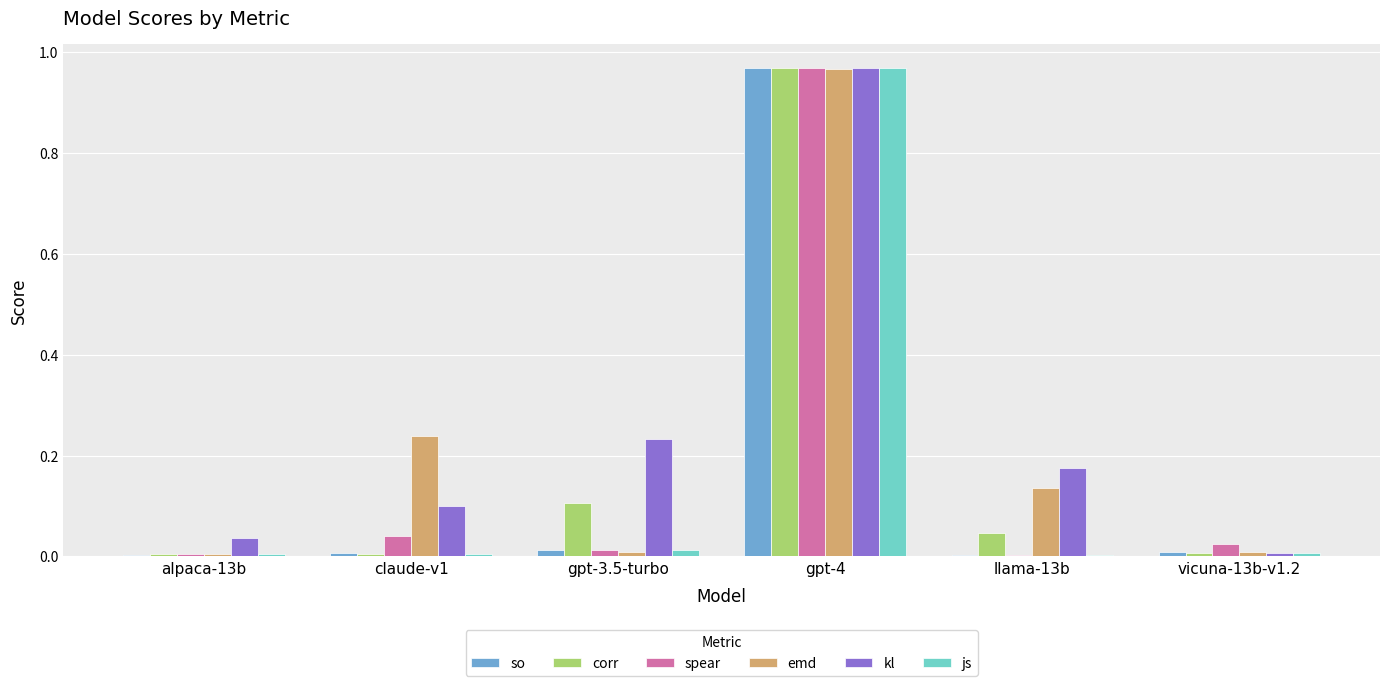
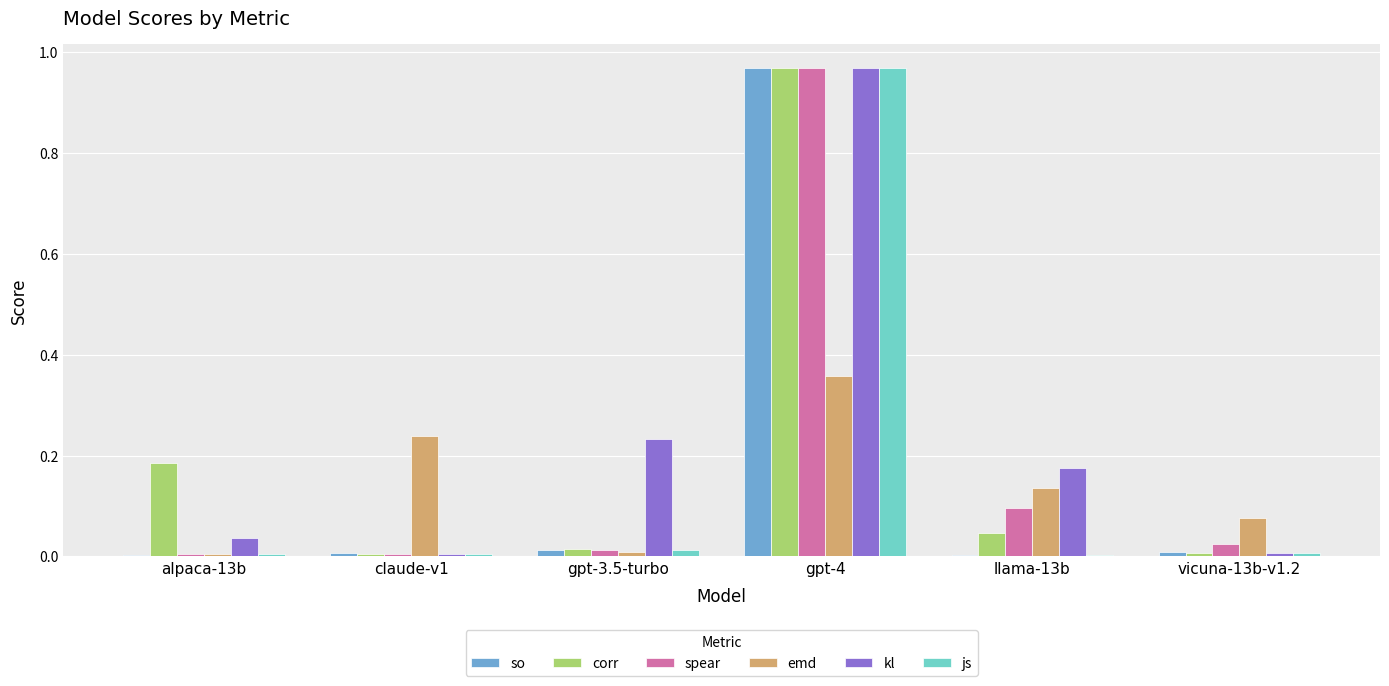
  {
    "corr": {
-     "alpaca-13b": 0.00,
-     "gpt-3.5-turbo": 0.11,
+     "alpaca-13b": 0.19,
+     "gpt-3.5-turbo": 0.01,
      "gpt-4": 0.97,
      "llama-13b": 0.05,
      "vicuna-13b-v1.2": 0.01
    },
    "spear": {
      "alpaca-13b": 0.01,
-     "claude-v1": 0.04,
+     "claude-v1": 0.00,
      "gpt-3.5-turbo": 0.01,
      "gpt-4": 0.97,
-     "llama-13b": 0.00,
+     "llama-13b": 0.10,
      "vicuna-13b-v1.2": 0.03
    },
    "emd": {
      "claude-v1": 0.24,
      "gpt-3.5-turbo": 0.01,
-     "gpt-4": 0.97,
+     "gpt-4": 0.36,
      "llama-13b": 0.13,
-     "vicuna-13b-v1.2": 0.01
+     "vicuna-13b-v1.2": 0.08
    },
    "kl": {
      "alpaca-13b": 0.04,
-     "claude-v1": 0.10,
+     "claude-v1": 0.00,
      "gpt-3.5-turbo": 0.23,
      "gpt-4": 0.97,
      "llama-13b": 0.18,
      "vicuna-13b-v1.2": 0.01
    }
  }
